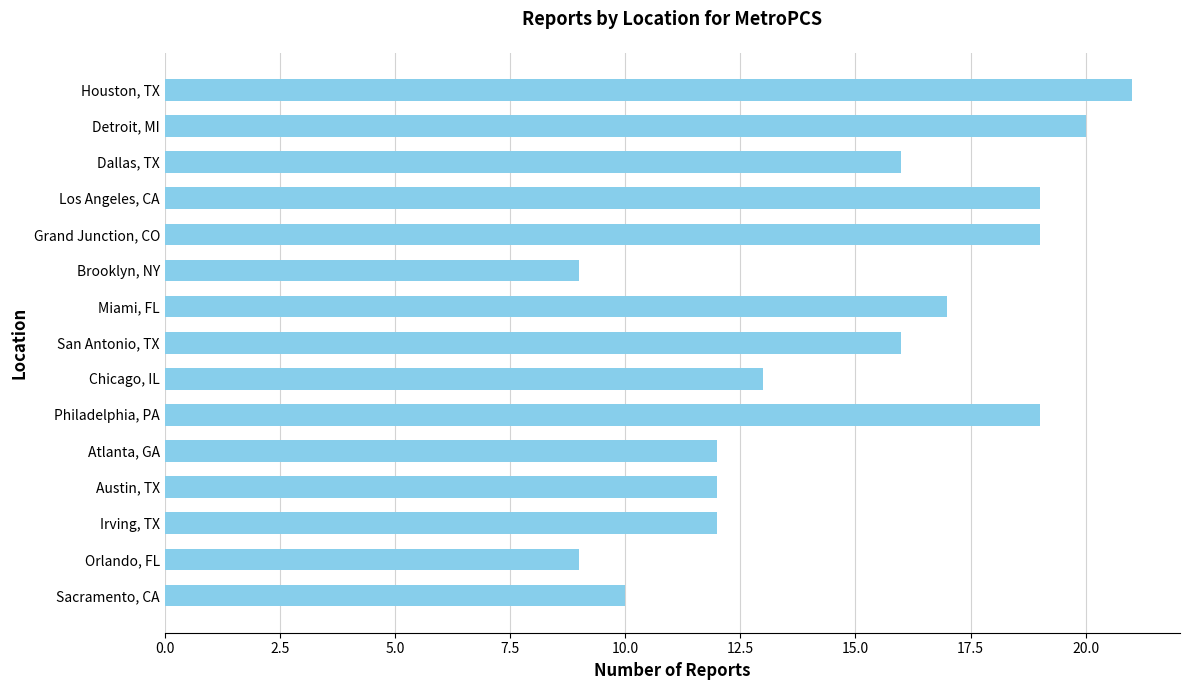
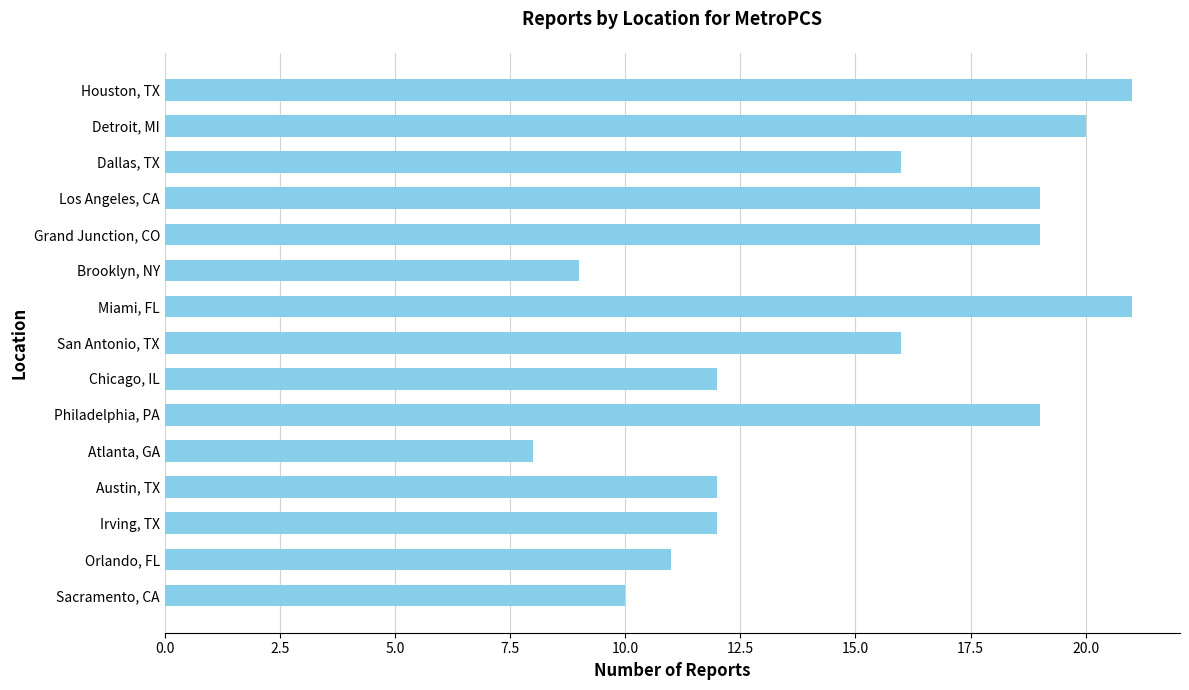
  {
    "Houston, TX": 21,
    "Detroit, MI": 20,
    "Dallas, TX": 16,
    "Los Angeles, CA": 19,
    "Grand Junction, CO": 19,
    "Brooklyn, NY": 9,
-   "Miami, FL": 17,
+   "Miami, FL": 21,
    "San Antonio, TX": 16,
-   "Chicago, IL": 13,
+   "Chicago, IL": 12,
    "Philadelphia, PA": 19,
-   "Atlanta, GA": 12,
+   "Atlanta, GA": 8,
    "Austin, TX": 12,
    "Irving, TX": 12,
-   "Orlando, FL": 9,
+   "Orlando, FL": 11,
    "Sacramento, CA": 10
  }
